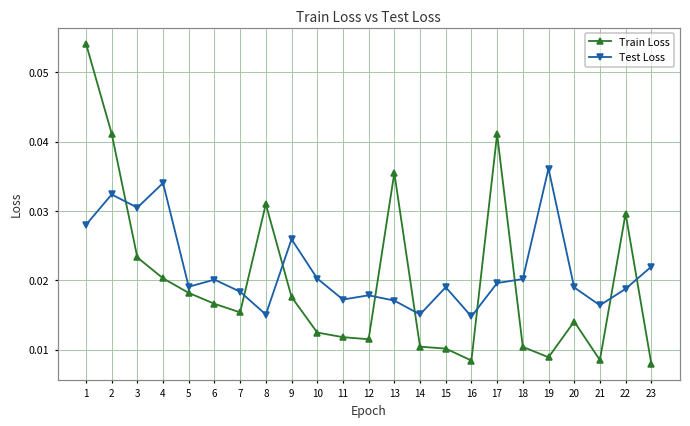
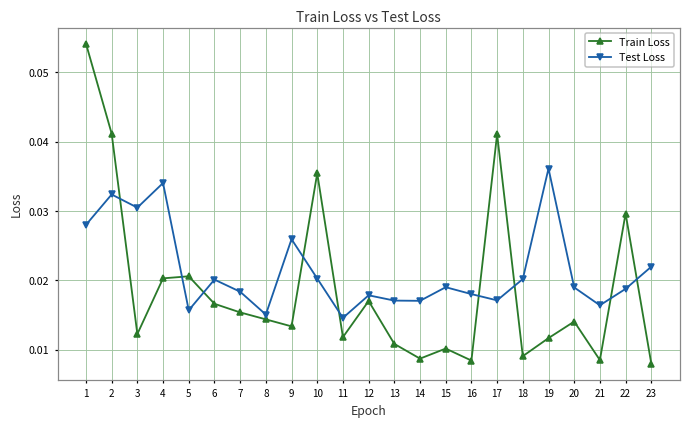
  {
    "Train Loss": {
      "1": 0.054,
      "2": 0.041,
-     "3": 0.023,
+     "3": 0.012,
      "4": 0.020,
-     "5": 0.018,
+     "5": 0.021,
      "6": 0.017,
      "7": 0.015,
-     "8": 0.031,
-     "9": 0.018,
-     "10": 0.012,
+     "8": 0.014,
+     "9": 0.013,
+     "10": 0.035,
      "11": 0.012,
-     "12": 0.011,
-     "13": 0.035,
-     "14": 0.010,
+     "12": 0.017,
+     "13": 0.011,
+     "14": 0.009,
      "15": 0.010,
      "16": 0.008,
      "17": 0.041,
-     "18": 0.010,
-     "19": 0.009,
+     "18": 0.009,
+     "19": 0.012,
      "20": 0.014,
      "21": 0.008,
      "22": 0.030,
      "23": 0.008
    },
    "Test Loss": {
      "1": 0.028,
      "2": 0.032,
      "3": 0.030,
      "4": 0.034,
-     "5": 0.019,
+     "5": 0.016,
      "6": 0.020,
      "7": 0.018,
      "8": 0.015,
      "9": 0.026,
      "10": 0.020,
-     "11": 0.017,
+     "11": 0.015,
      "12": 0.018,
      "13": 0.017,
-     "14": 0.015,
+     "14": 0.017,
      "15": 0.019,
-     "16": 0.015,
-     "17": 0.020,
+     "16": 0.018,
+     "17": 0.017,
      "18": 0.020,
      "19": 0.036,
      "20": 0.019,
      "21": 0.016,
      "22": 0.019,
      "23": 0.022
    }
  }
